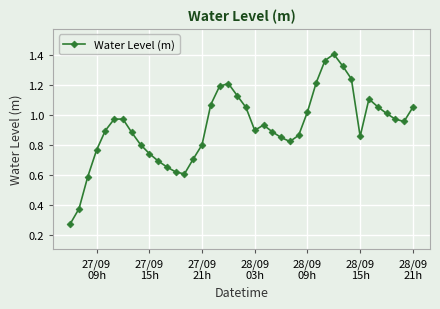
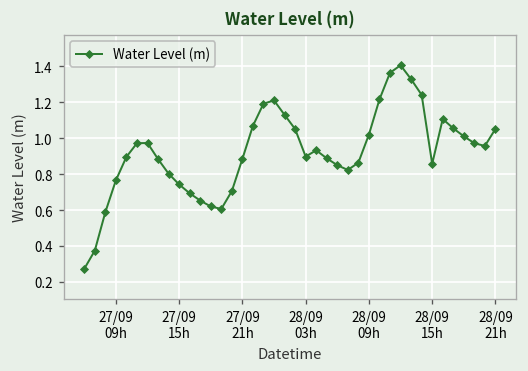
  {
    "27/09 09h": 0.77,
    "27/09 15h": 0.74,
-   "27/09 21h": 0.80,
+   "27/09 21h": 0.88,
    "28/09 03h": 0.90,
    "28/09 09h": 1.02,
    "28/09 15h": 0.86,
    "28/09 21h": 1.05
  }
